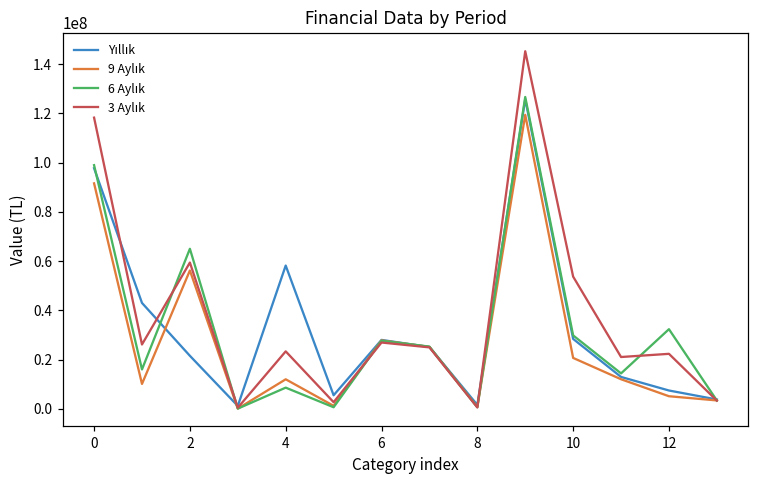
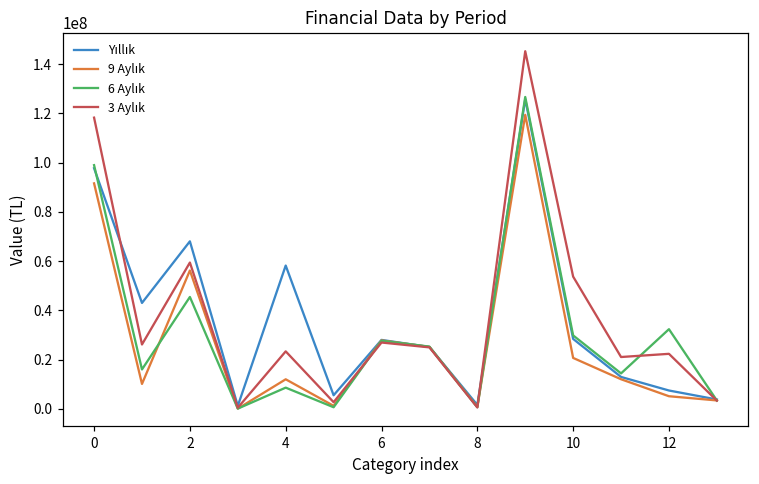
  {
    "Yıllık": {
      "0": 98000000,
-     "2": 22000000,
+     "2": 68000000,
      "4": 58000000,
      "10": 28000000,
      "12": 7000000
    },
    "6 Aylık": {
      "0": 99000000,
-     "2": 65000000,
+     "2": 45000000,
      "4": 9000000,
      "10": 30000000,
      "12": 32000000
    }
  }
